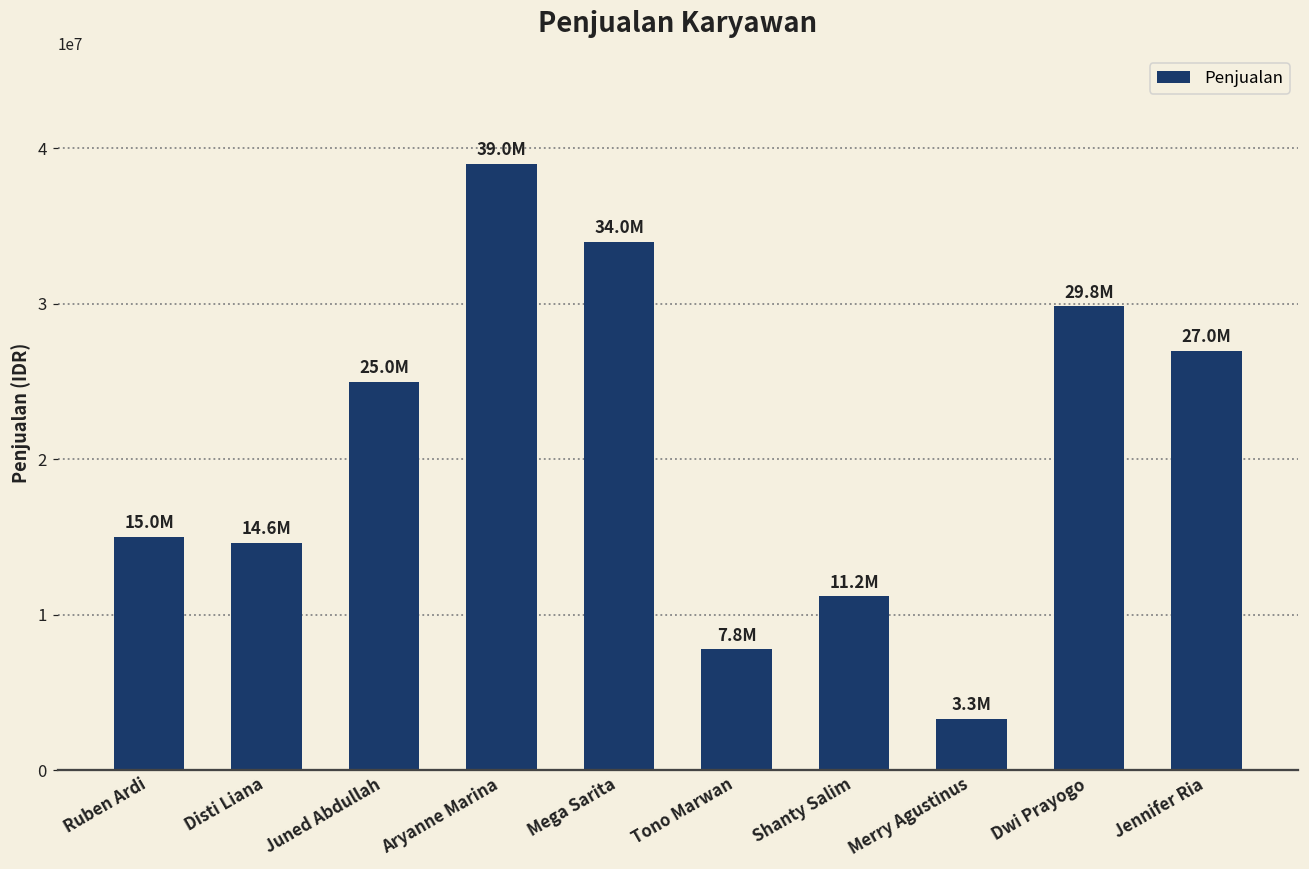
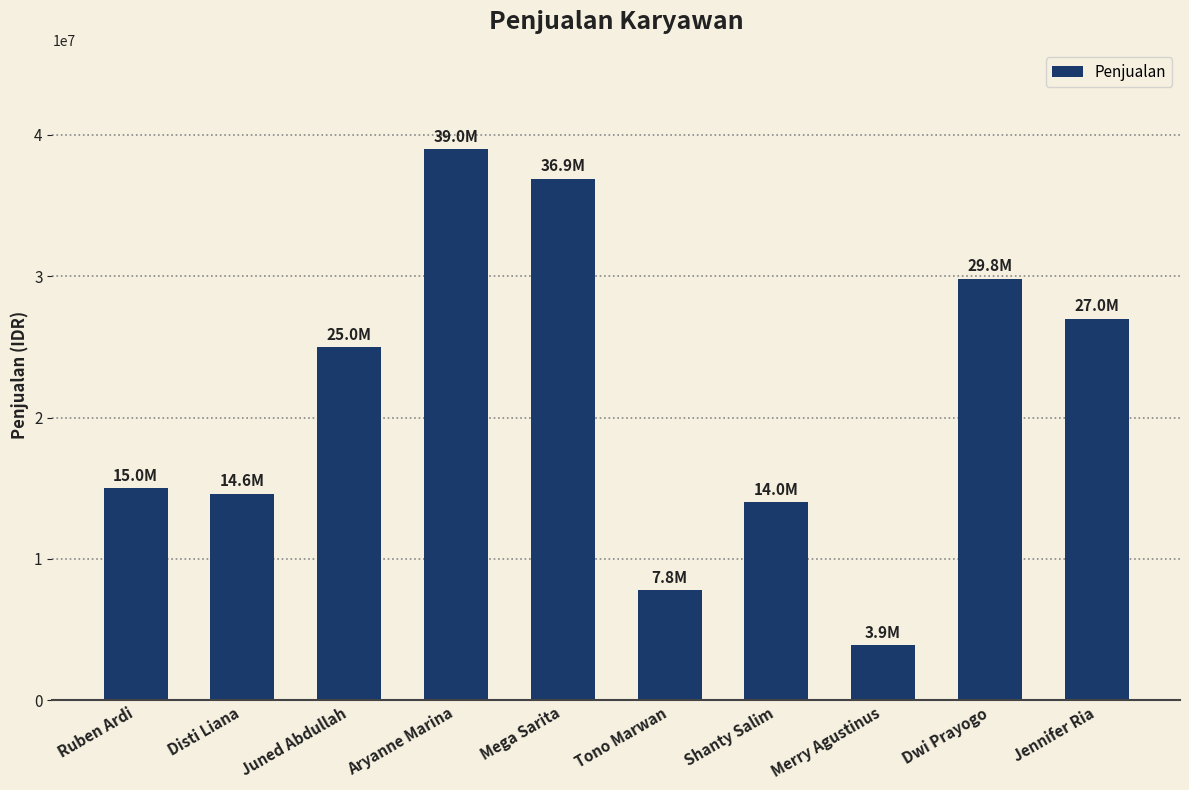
  {
    "Ruben Ardi": "15.0M",
    "Disti Liana": "14.6M",
    "Juned Abdullah": "25.0M",
    "Aryanne Marina": "39.0M",
-   "Mega Sarita": "34.0M",
+   "Mega Sarita": "36.9M",
    "Tono Marwan": "7.8M",
-   "Shanty Salim": "11.2M",
-   "Merry Agustinus": "3.3M",
+   "Shanty Salim": "14.0M",
+   "Merry Agustinus": "3.9M",
    "Dwi Prayogo": "29.8M",
    "Jennifer Ria": "27.0M"
  }
